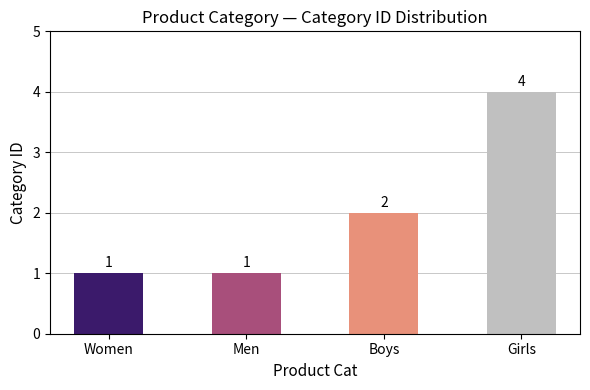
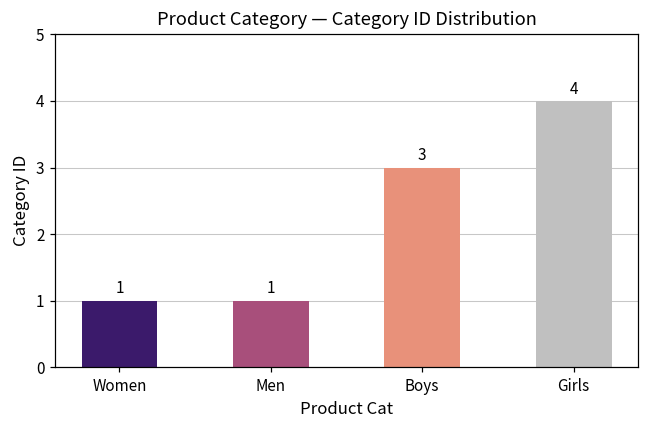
  {
    "Women": 1,
    "Men": 1,
-   "Boys": 2,
+   "Boys": 3,
    "Girls": 4
  }
